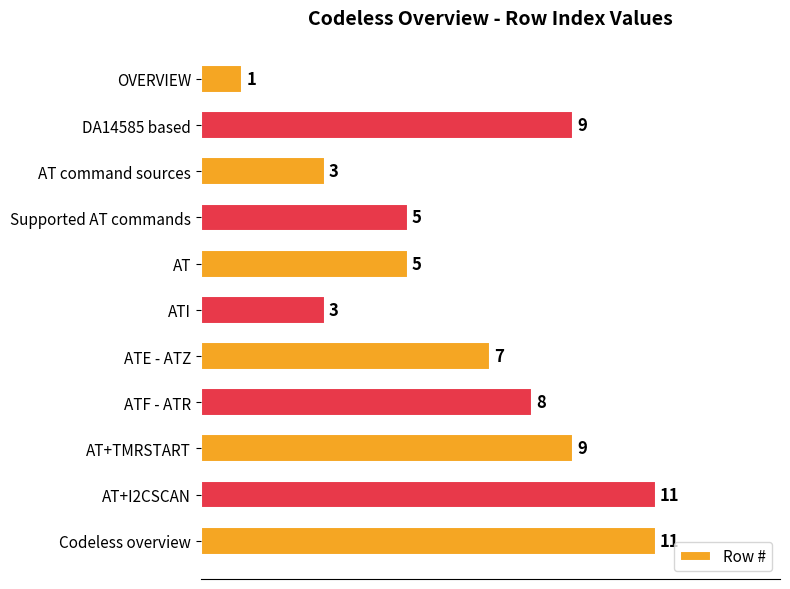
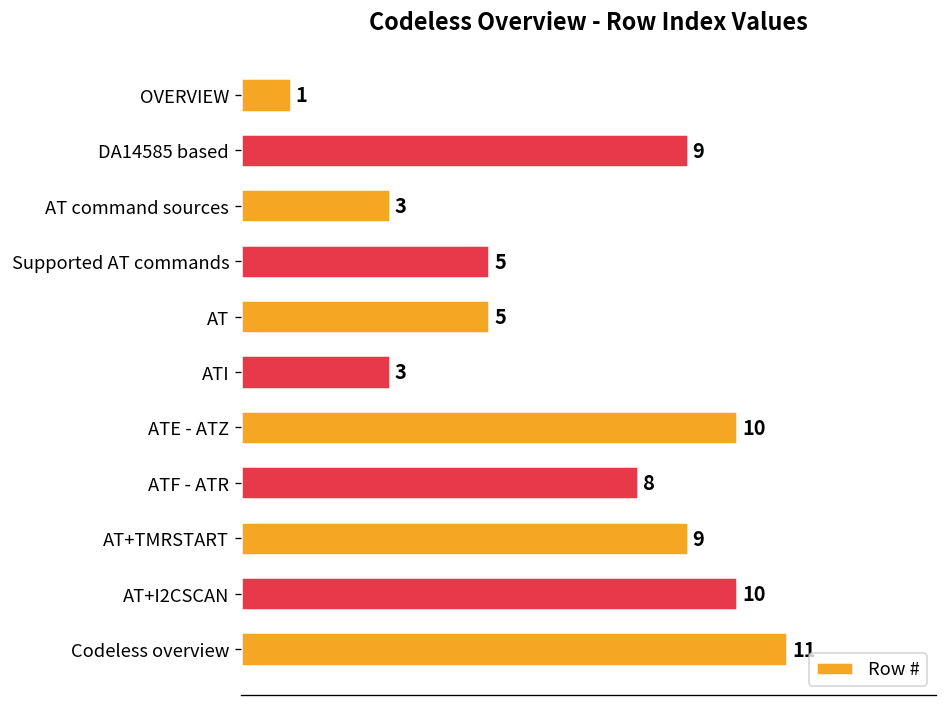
  {
    "OVERVIEW": 1,
    "DA14585 based": 9,
    "AT command sources": 3,
    "Supported AT commands": 5,
    "AT": 5,
    "ATI": 3,
-   "ATE - ATZ": 7,
+   "ATE - ATZ": 10,
    "ATF - ATR": 8,
    "AT+TMRSTART": 9,
-   "AT+I2CSCAN": 11
+   "AT+I2CSCAN": 10
  }
